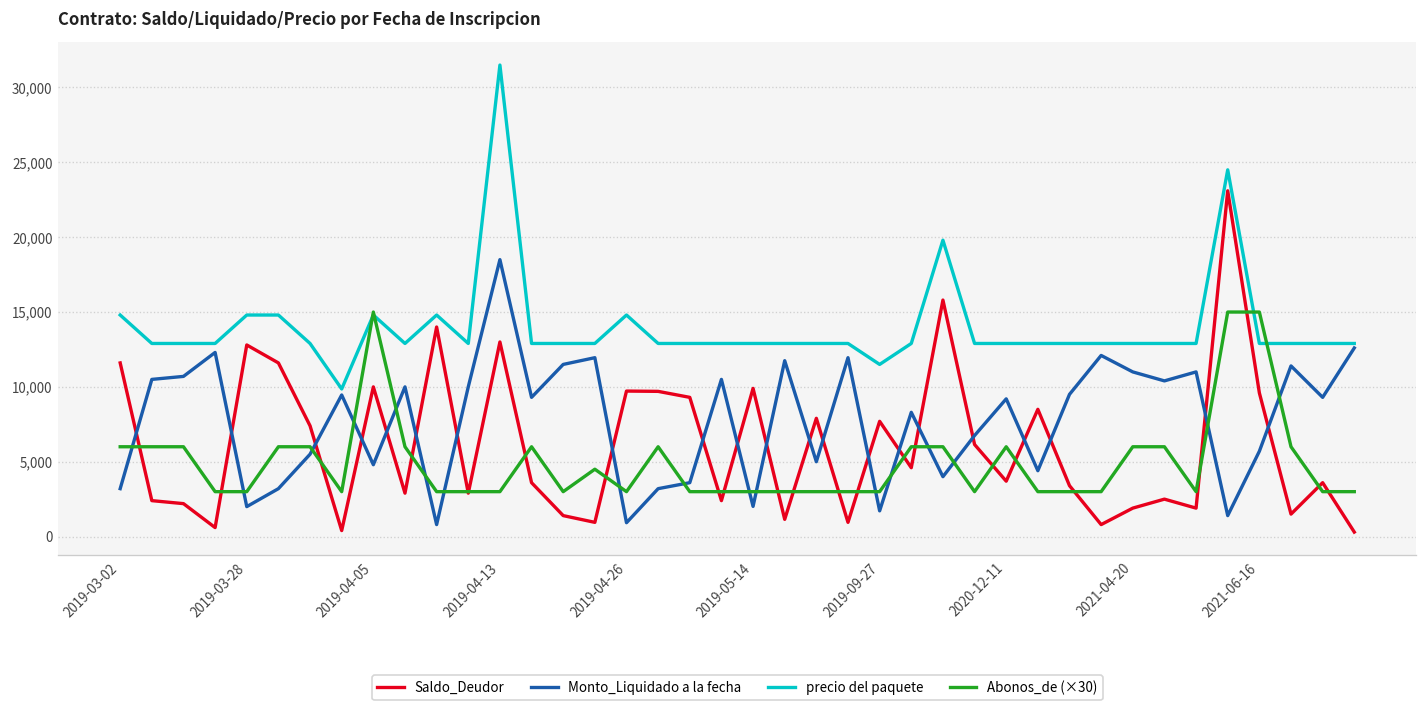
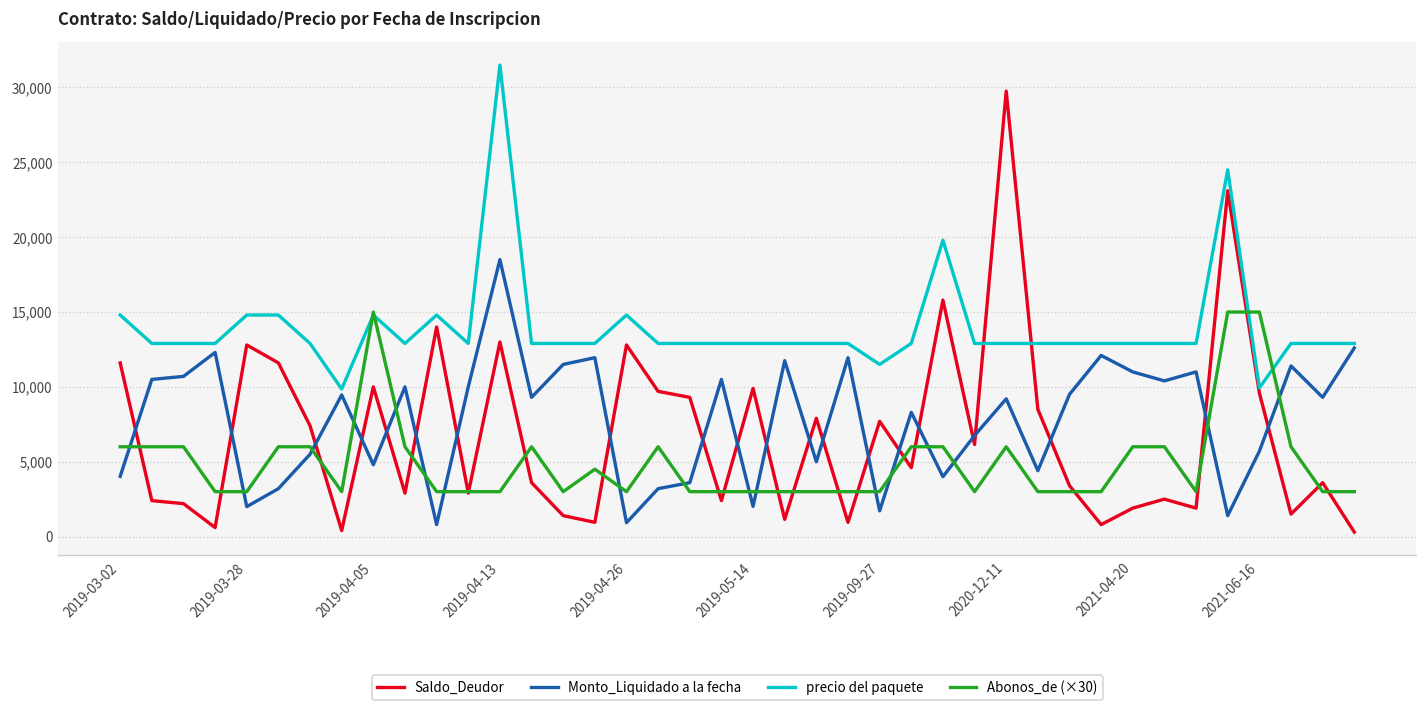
  {
    "Saldo_Deudor": {
      "2019-03-02": "11,600",
      "2019-04-05": "10,000",
      "2019-04-13": "13,000",
-     "2019-04-26": "9,700",
+     "2019-04-26": "12,800",
      "2019-05-14": "9,900",
      "2019-09-27": "7,700",
-     "2020-12-11": "3,700",
+     "2020-12-11": "29,800",
      "2021-04-20": "1,900",
      "2021-06-16": "9,600"
    },
    "Monto_Liquidado a la fecha": {
-     "2019-03-02": "3,200",
+     "2019-03-02": "4,000",
      "2019-04-05": "4,800",
      "2019-04-13": "18,500",
      "2019-04-26": "900",
      "2019-05-14": "2,000",
      "2019-09-27": "1,700",
      "2020-12-11": "9,200",
      "2021-04-20": "11,000",
      "2021-06-16": "5,700"
    },
    "precio del paquete": {
      "2019-03-02": "14,800",
      "2019-04-13": "31,500",
      "2019-04-26": "14,800",
      "2019-05-14": "12,900",
      "2019-09-27": "11,500",
      "2020-12-11": "12,900",
      "2021-04-20": "12,900",
-     "2021-06-16": "12,900"
+     "2021-06-16": "9,900"
    },
    "Abonos_de (×30)": {
      "2019-03-02": "6,000",
      "2019-04-13": "3,000",
      "2019-04-26": "3,000",
      "2019-05-14": "3,000",
      "2019-09-27": "3,000",
      "2020-12-11": "6,000",
      "2021-04-20": "6,000",
      "2021-06-16": "15,000"
    }
  }
